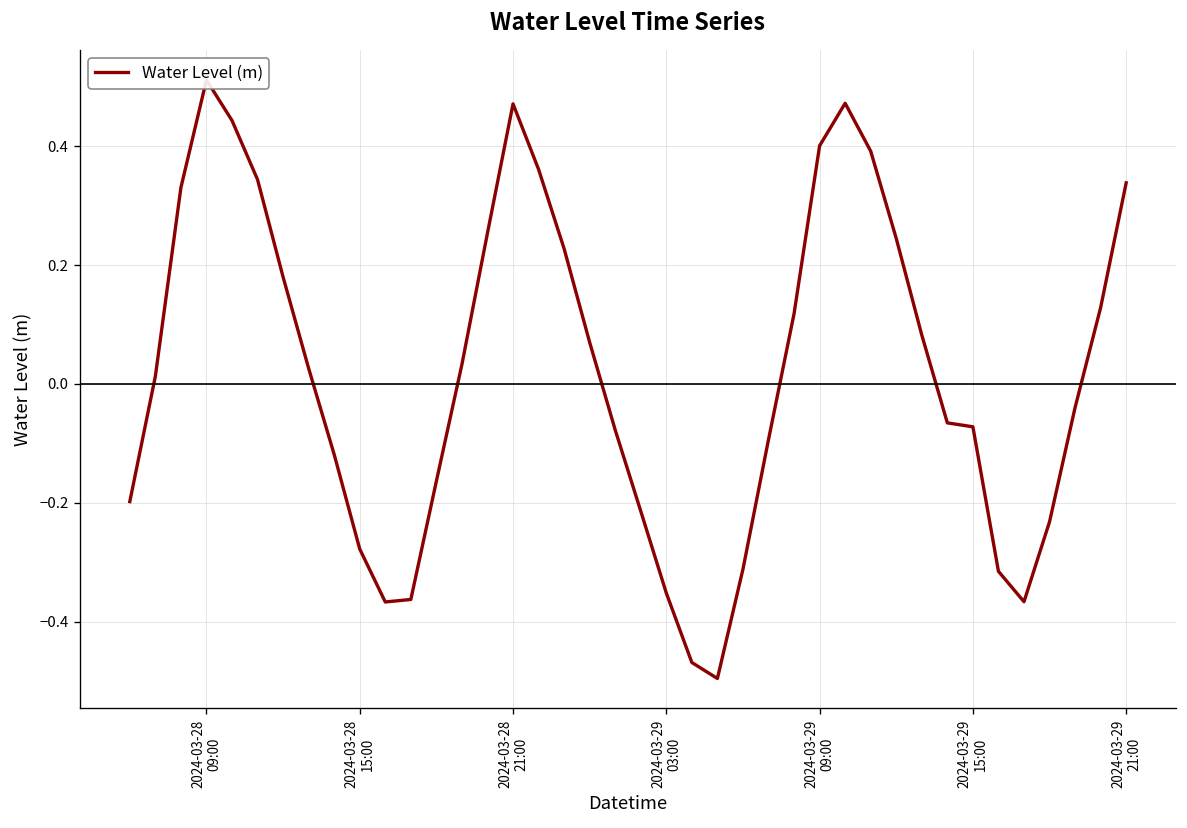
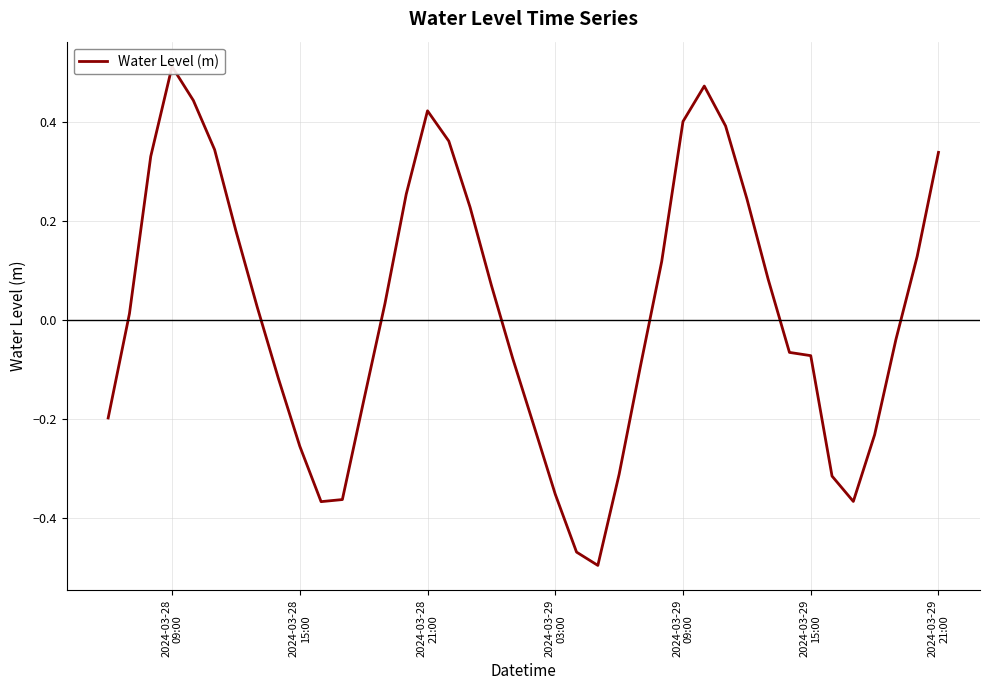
  {
-   "2024-03-28 15:00": -0.28,
-   "2024-03-28 21:00": 0.47,
+   "2024-03-28 15:00": -0.25,
+   "2024-03-28 21:00": 0.42,
    "2024-03-29 03:00": -0.35,
    "2024-03-29 09:00": 0.40,
    "2024-03-29 15:00": -0.07,
    "2024-03-29 21:00": 0.34
  }
